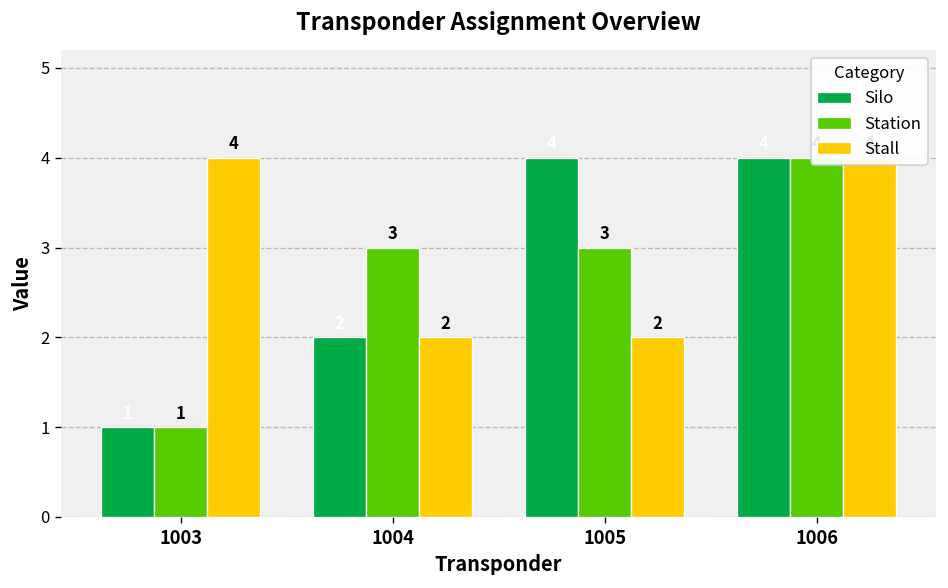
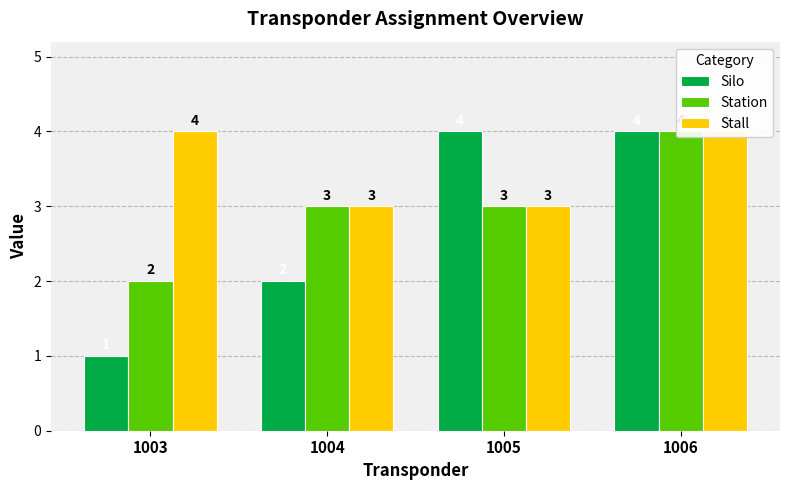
  {
    "Silo": {
      "1003": 1.0,
      "1004": 2.0,
      "1005": 4.0,
      "1006": 4.0
    },
    "Station": {
-     "1003": 1,
+     "1003": 2,
      "1004": 3,
      "1005": 3
    },
    "Stall": {
      "1003": 4,
-     "1004": 2,
-     "1005": 2
+     "1004": 3,
+     "1005": 3
    }
  }
